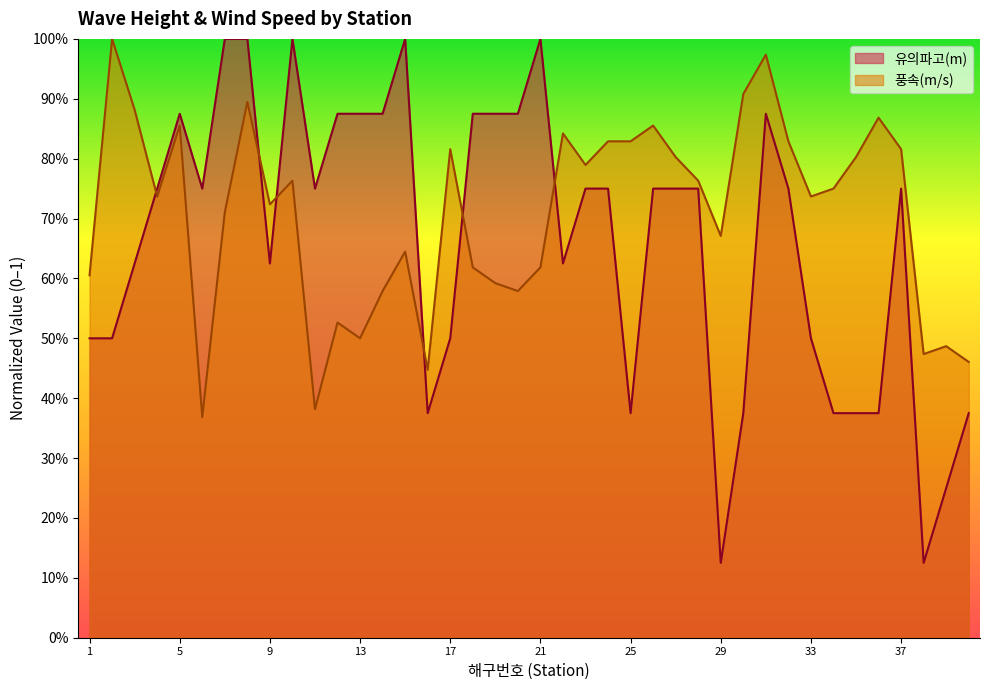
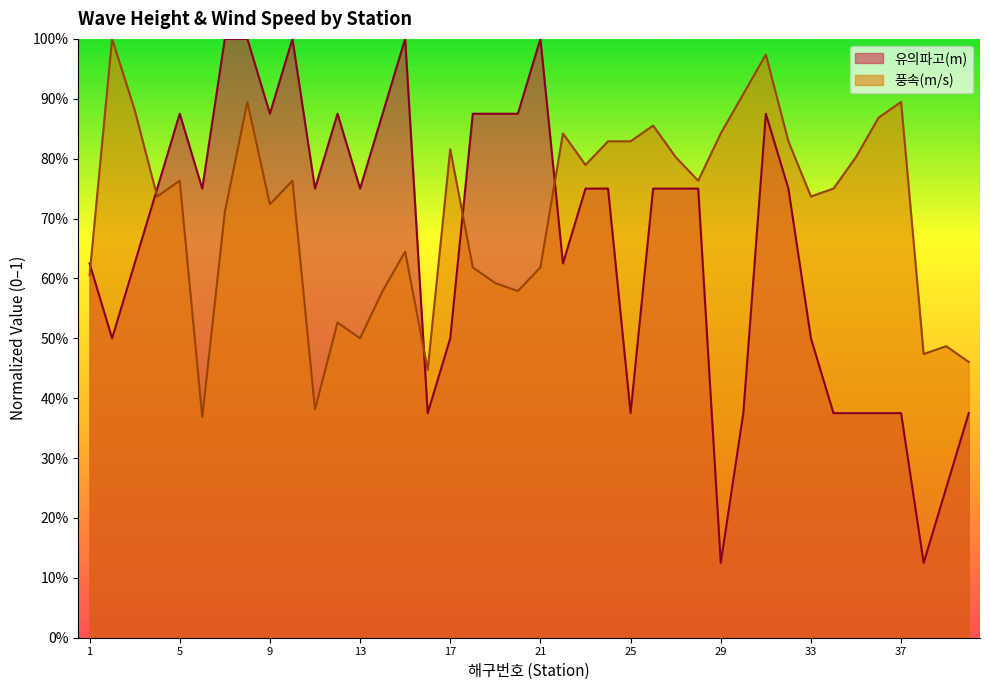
  {
    "유의파고(m)": {
-     "1": "50%",
+     "1": "63%",
      "5": "87%",
-     "9": "63%",
-     "13": "87%",
+     "9": "87%",
+     "13": "75%",
      "17": "50%",
      "21": "100%",
      "25": "37%",
      "29": "13%",
      "33": "50%",
-     "37": "75%"
+     "37": "37%"
    },
    "풍속(m/s)": {
      "1": "61%",
-     "5": "86%",
+     "5": "76%",
      "9": "72%",
      "13": "50%",
      "17": "82%",
      "21": "62%",
      "25": "83%",
-     "29": "67%",
+     "29": "84%",
      "33": "74%",
-     "37": "82%"
+     "37": "89%"
    }
  }
